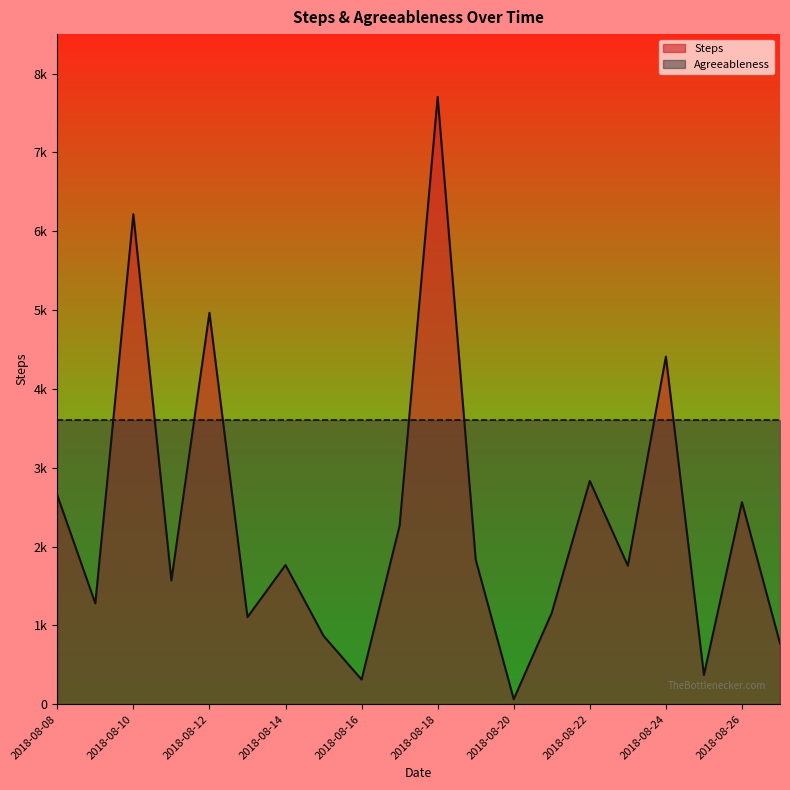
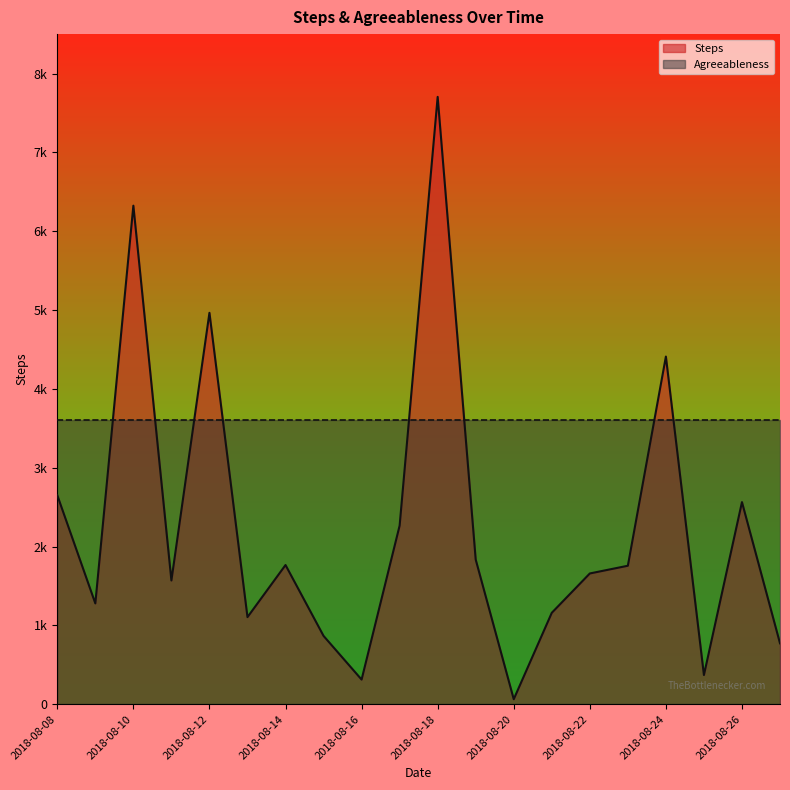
  {
    "Steps": {
      "2018-08-08": 2700,
-     "2018-08-10": 6200,
+     "2018-08-10": 6300,
      "2018-08-12": 5000,
      "2018-08-14": 1800,
      "2018-08-16": 300,
      "2018-08-18": 7700,
      "2018-08-20": 100,
-     "2018-08-22": 2800,
+     "2018-08-22": 1700,
      "2018-08-24": 4400,
      "2018-08-26": 2600
    },
    "Agreeableness": {
      "2018-08-08": 3600,
      "2018-08-10": 3600,
      "2018-08-12": 3600,
      "2018-08-14": 3600,
      "2018-08-16": 3600,
      "2018-08-18": 3600,
      "2018-08-20": 3600,
      "2018-08-22": 3600,
      "2018-08-24": 3600,
      "2018-08-26": 3600
    }
  }
